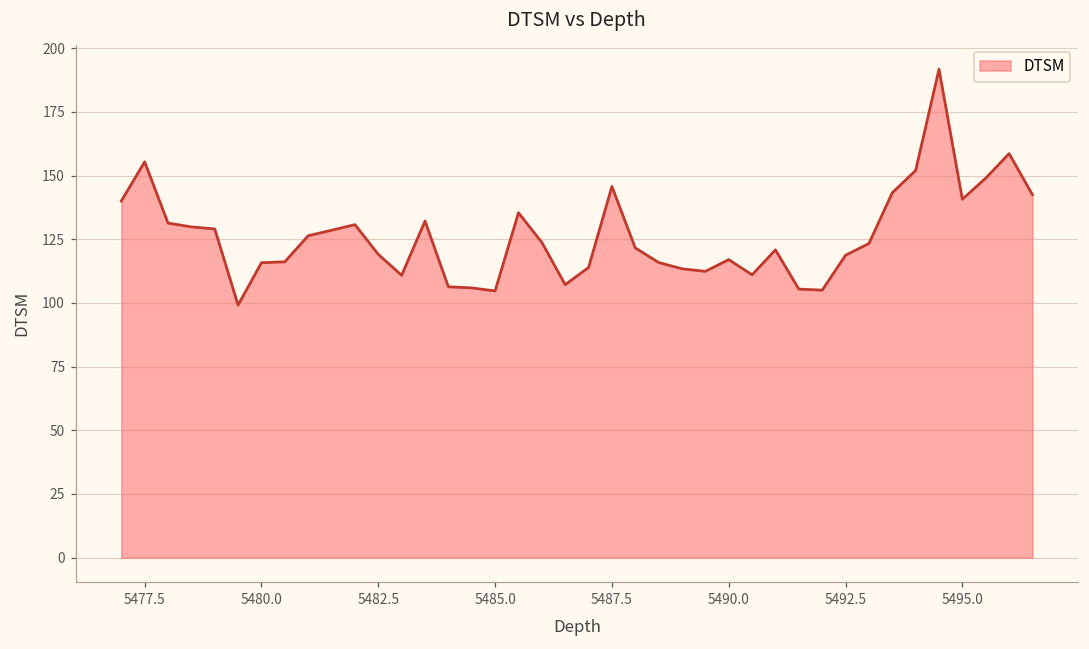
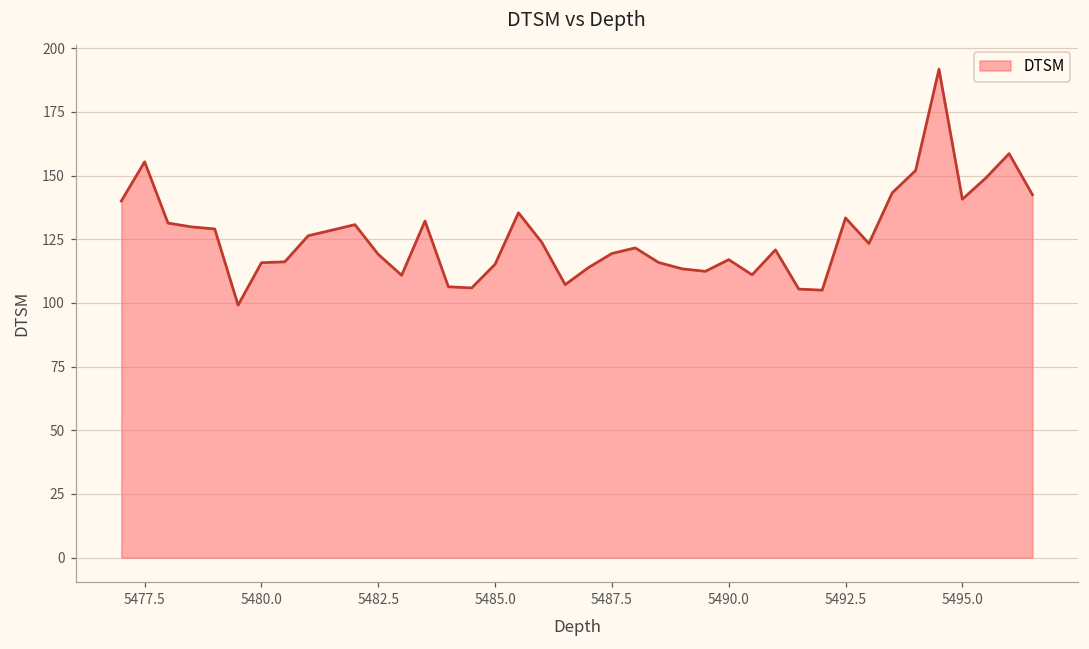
  {
    "5477.5": 155,
    "5480.0": 116,
    "5482.5": 119,
-   "5485.0": 105,
-   "5487.5": 146,
+   "5485.0": 115,
+   "5487.5": 119,
    "5490.0": 117,
-   "5492.5": 119,
+   "5492.5": 133,
    "5495.0": 141
  }
